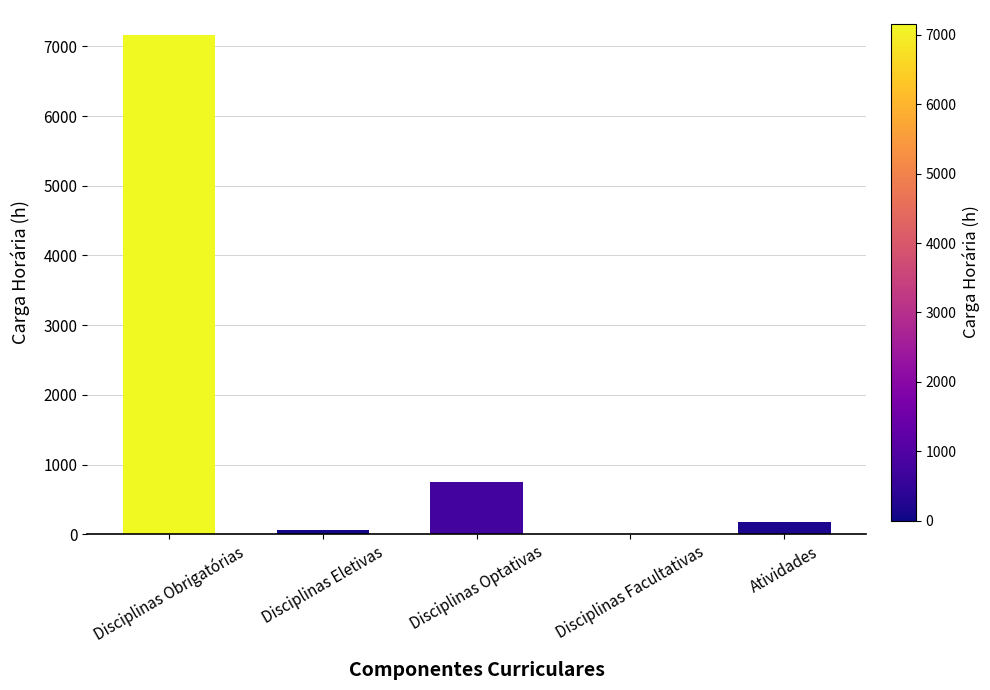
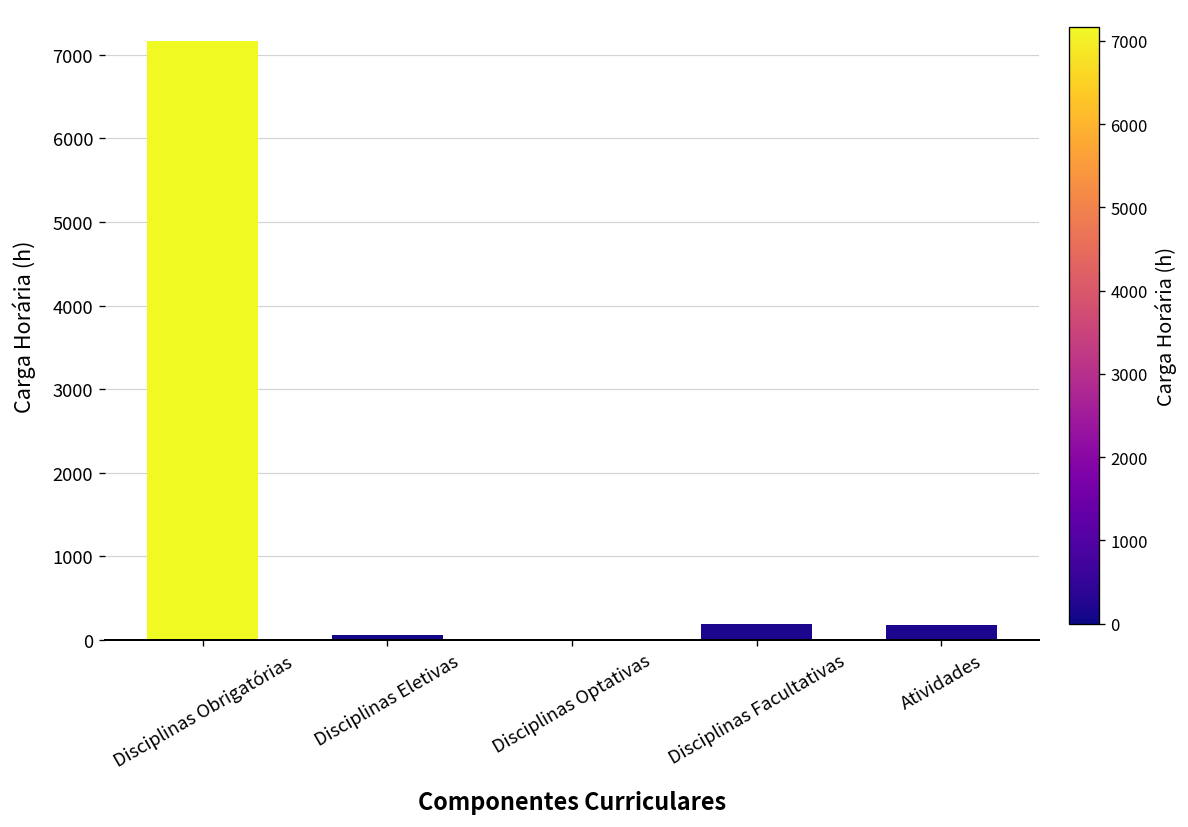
  {
    "Disciplinas Obrigatórias": 7200,
    "Disciplinas Eletivas": 100,
-   "Disciplinas Optativas": 700,
-   "Disciplinas Facultativas": 0,
+   "Disciplinas Optativas": 0,
+   "Disciplinas Facultativas": 200,
    "Atividades": 200
  }
